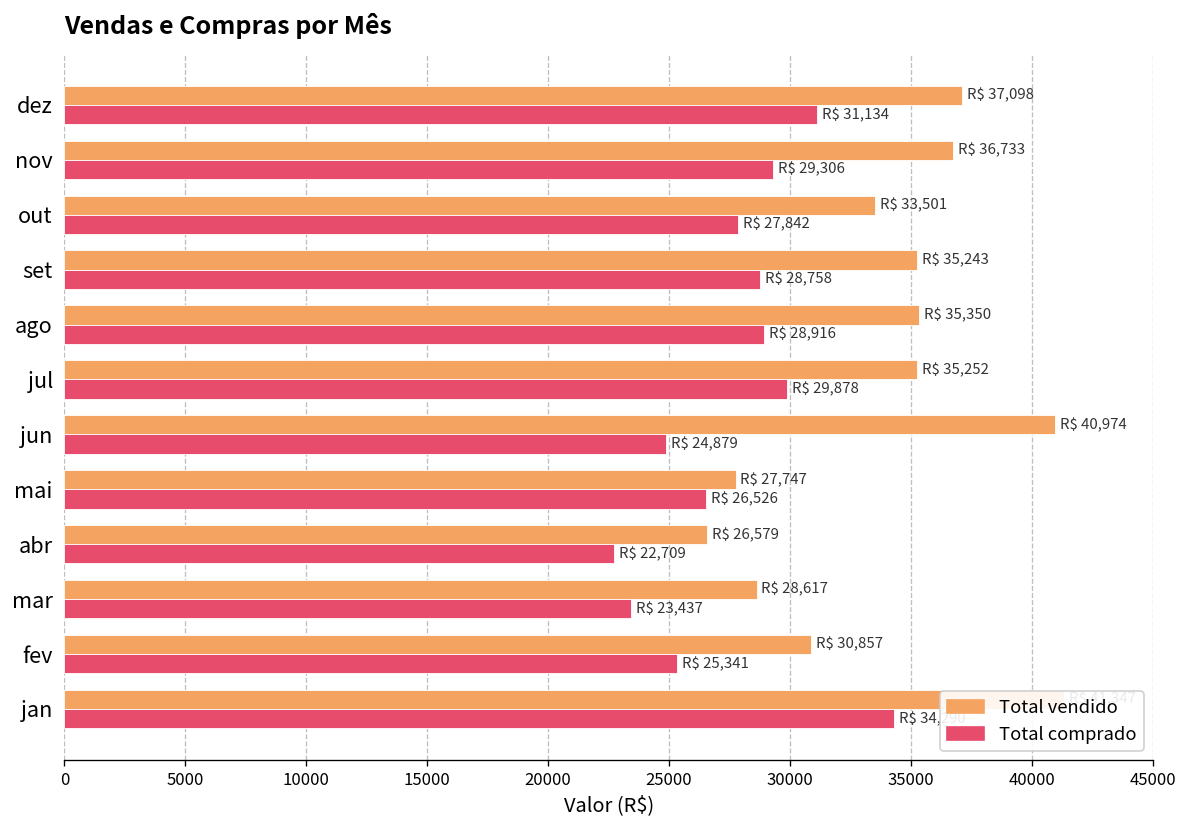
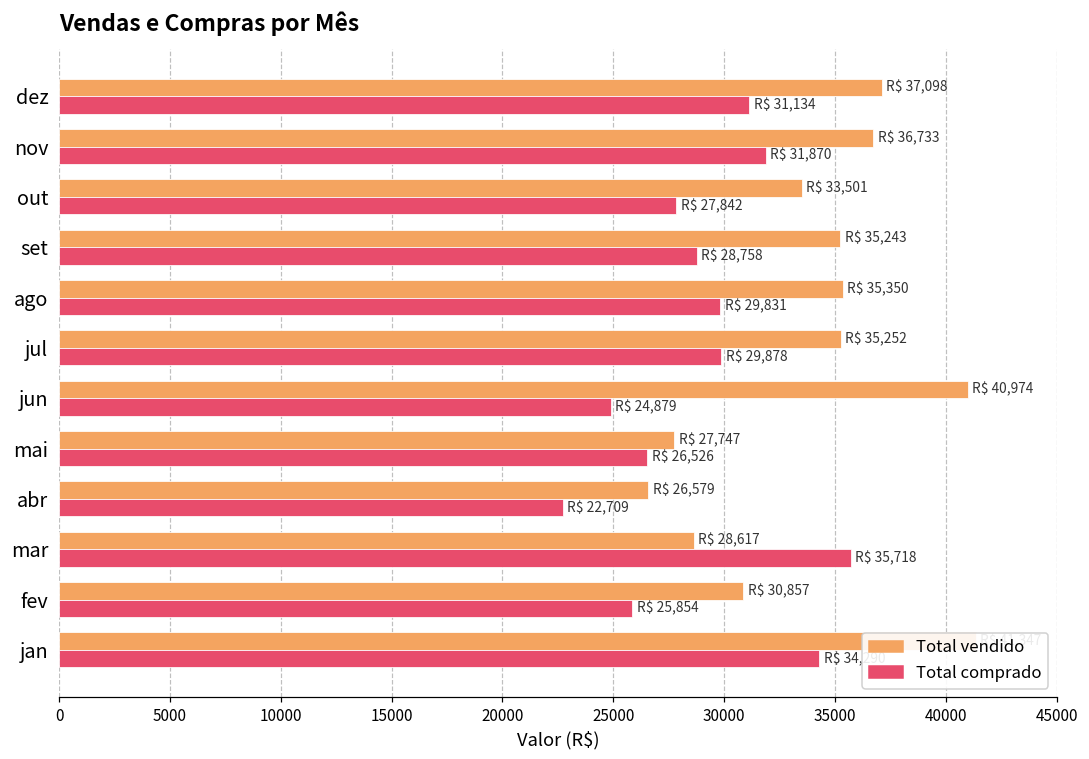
  {
    "Total vendido": {
      "dez": "37,098",
      "nov": "36,733",
      "out": "33,501",
      "set": "35,243",
      "ago": "35,350",
      "jul": "35,252",
      "jun": "40,974",
      "mai": "27,747",
      "abr": "26,579",
      "mar": "28,617",
      "fev": "30,857"
    },
    "Total comprado": {
      "dez": "31,134",
-     "nov": "29,306",
+     "nov": "31,870",
      "out": "27,842",
      "set": "28,758",
-     "ago": "28,916",
+     "ago": "29,831",
      "jul": "29,878",
      "jun": "24,879",
      "mai": "26,526",
      "abr": "22,709",
-     "mar": "23,437",
-     "fev": "25,341"
+     "mar": "35,718",
+     "fev": "25,854"
    }
  }
